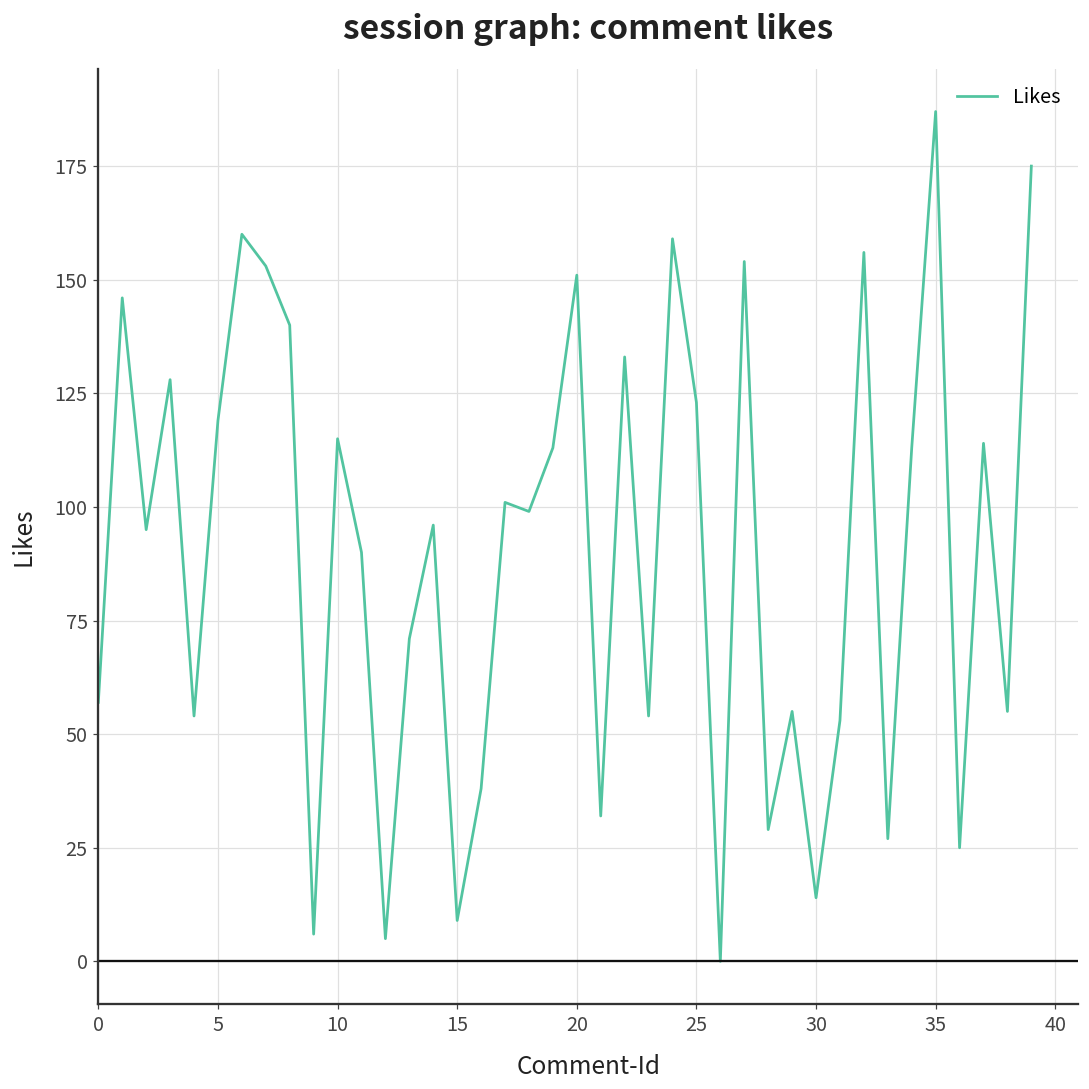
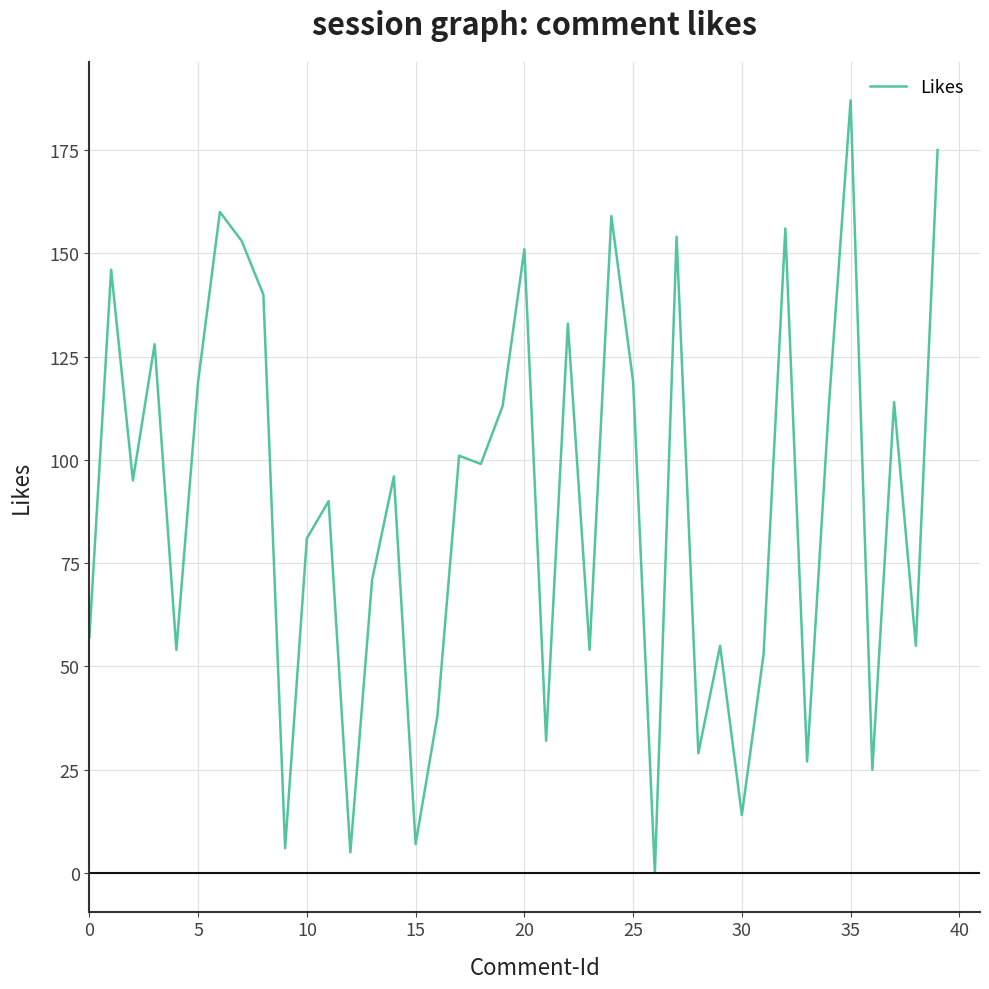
  {
    "0": 57,
    "5": 119,
-   "10": 115,
-   "15": 9,
+   "10": 81,
+   "15": 7,
    "20": 151,
-   "25": 123,
+   "25": 119,
    "30": 14,
    "35": 187
  }
